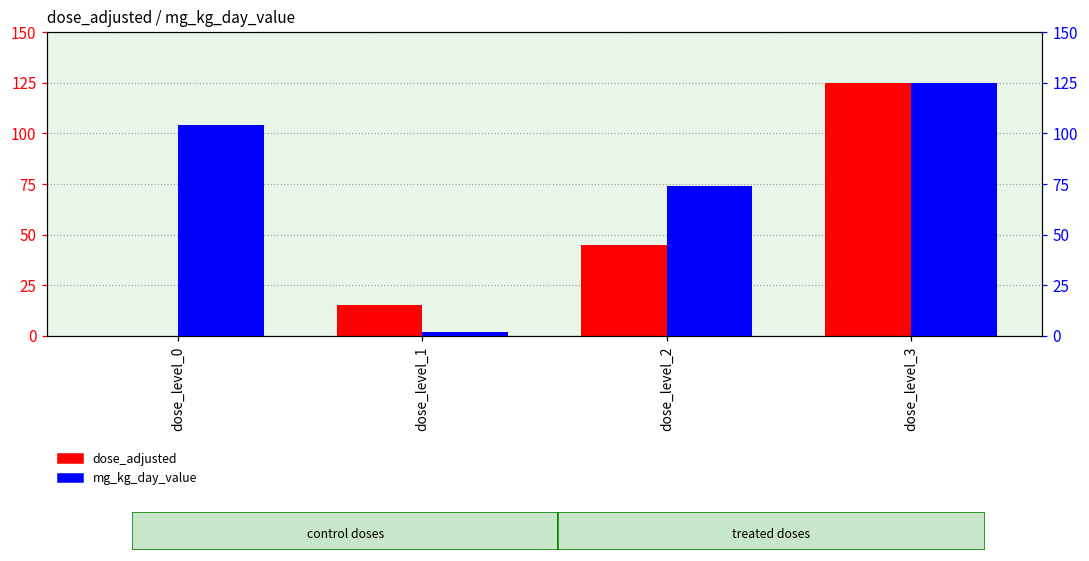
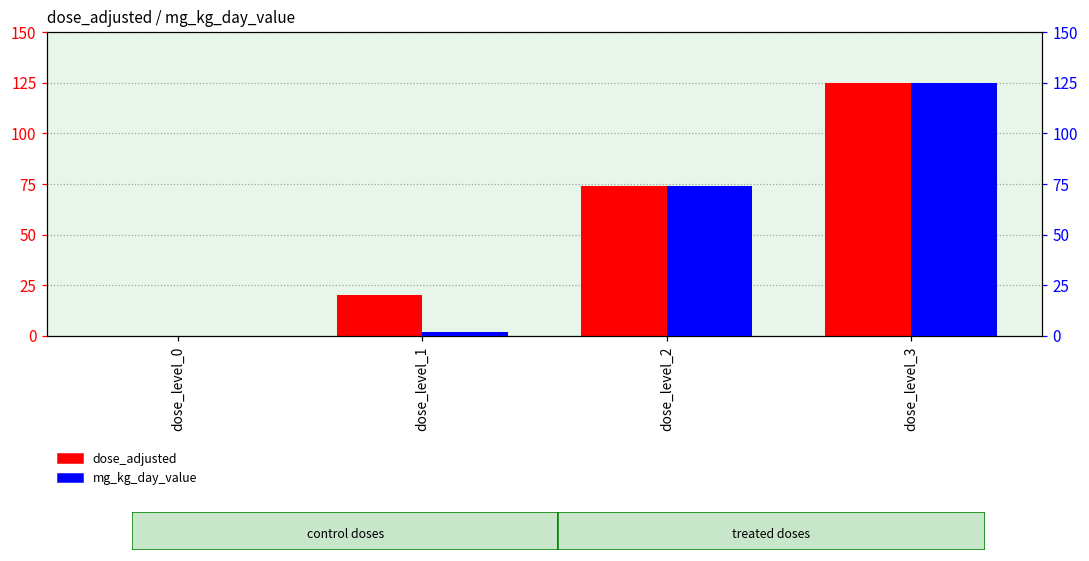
  {
    "dose_adjusted": {
      "dose_level_0": 0,
-     "dose_level_1": 15,
-     "dose_level_2": 45,
+     "dose_level_1": 20,
+     "dose_level_2": 74,
      "dose_level_3": 125
    },
    "mg_kg_day_value": {
-     "dose_level_0": 104,
+     "dose_level_0": 0,
      "dose_level_1": 2,
      "dose_level_2": 74,
      "dose_level_3": 125
    }
  }
